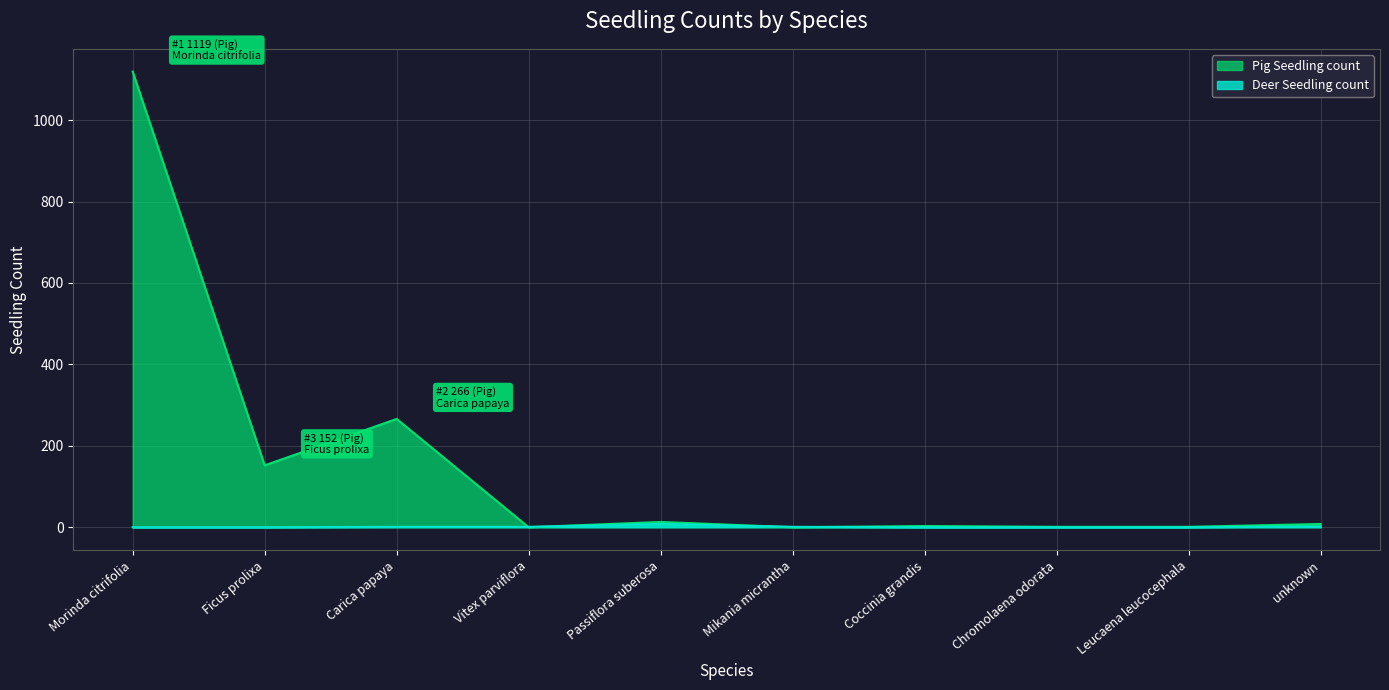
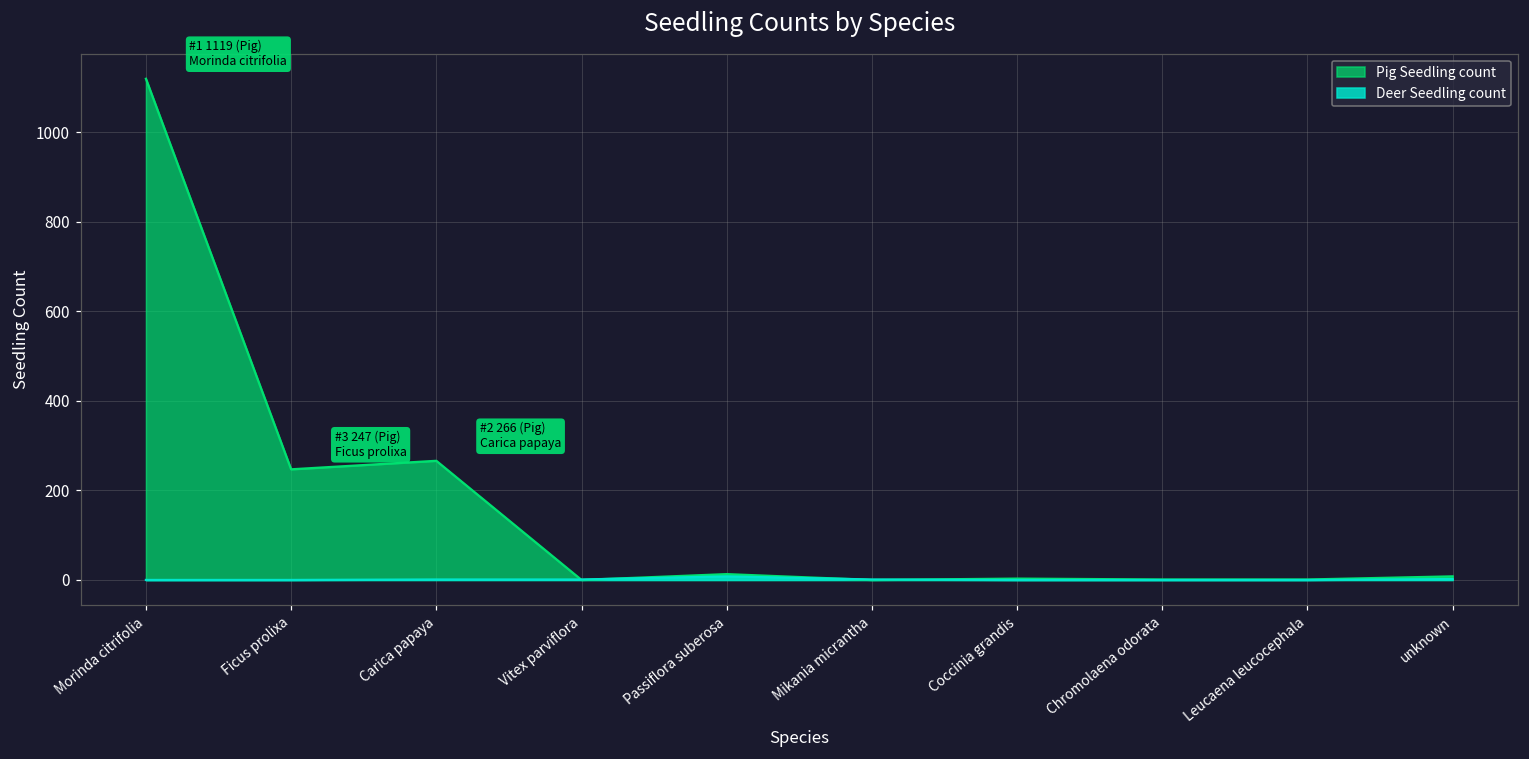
  {
    "Pig Seedling count": {
-     "Ficus prolixa": 152
+     "Ficus prolixa": 247
    },
    "Deer Seedling count": {
      "Morinda citrifolia": 0,
      "Ficus prolixa": 0,
      "Carica papaya": 0
    }
  }
